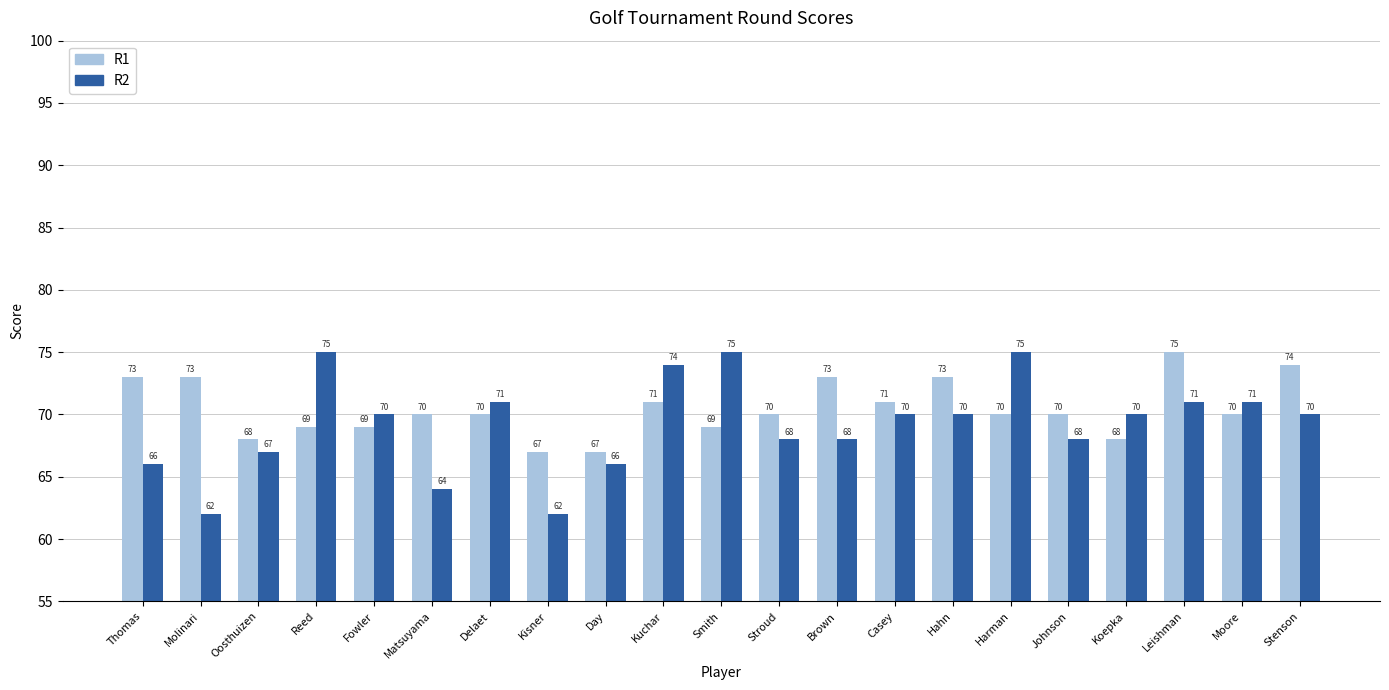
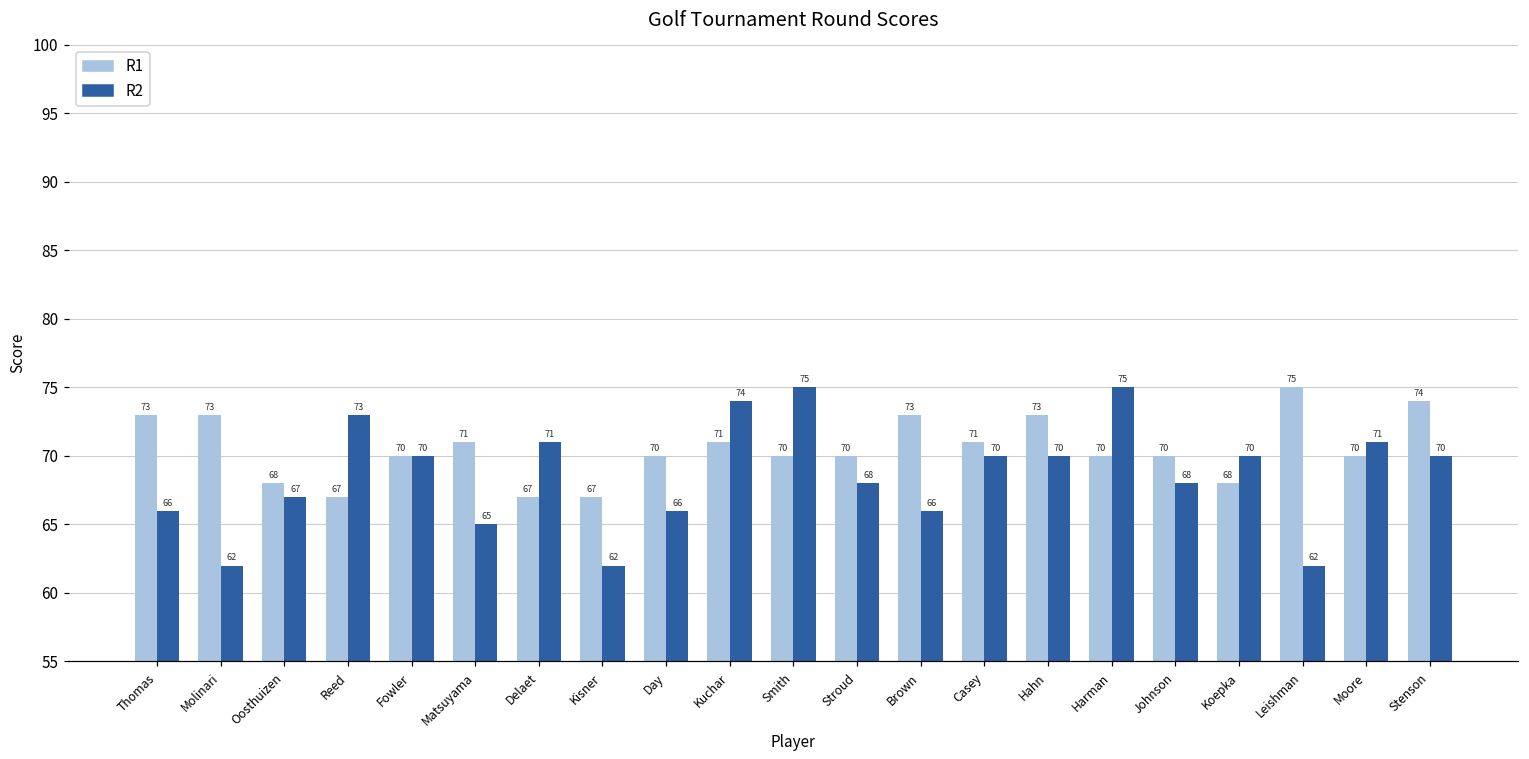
  {
    "R1": {
      "Thomas": 73,
      "Molinari": 73,
      "Oosthuizen": 68,
-     "Reed": 69,
-     "Fowler": 69,
-     "Matsuyama": 70,
-     "Delaet": 70,
+     "Reed": 67,
+     "Fowler": 70,
+     "Matsuyama": 71,
+     "Delaet": 67,
      "Kisner": 67,
-     "Day": 67,
+     "Day": 70,
      "Kuchar": 71,
-     "Smith": 69,
+     "Smith": 70,
      "Stroud": 70,
      "Brown": 73,
      "Casey": 71,
      "Hahn": 73,
      "Harman": 70,
      "Johnson": 70,
      "Koepka": 68,
      "Leishman": 75,
      "Moore": 70,
      "Stenson": 74
    },
    "R2": {
      "Thomas": 66,
      "Molinari": 62,
      "Oosthuizen": 67,
-     "Reed": 75,
+     "Reed": 73,
      "Fowler": 70,
-     "Matsuyama": 64,
+     "Matsuyama": 65,
      "Delaet": 71,
      "Kisner": 62,
      "Day": 66,
      "Kuchar": 74,
      "Smith": 75,
      "Stroud": 68,
-     "Brown": 68,
+     "Brown": 66,
      "Casey": 70,
      "Hahn": 70,
      "Harman": 75,
      "Johnson": 68,
      "Koepka": 70,
-     "Leishman": 71,
+     "Leishman": 62,
      "Moore": 71,
      "Stenson": 70
    }
  }
